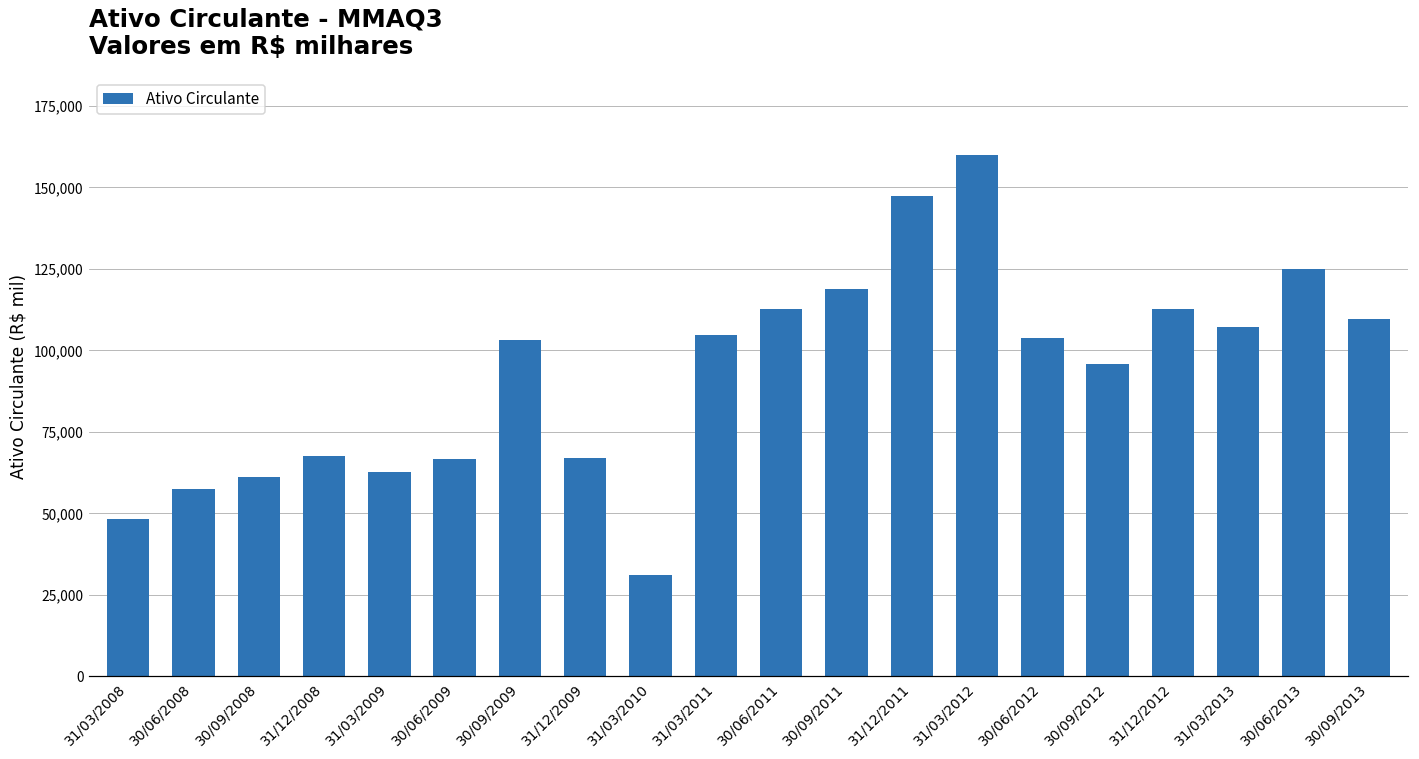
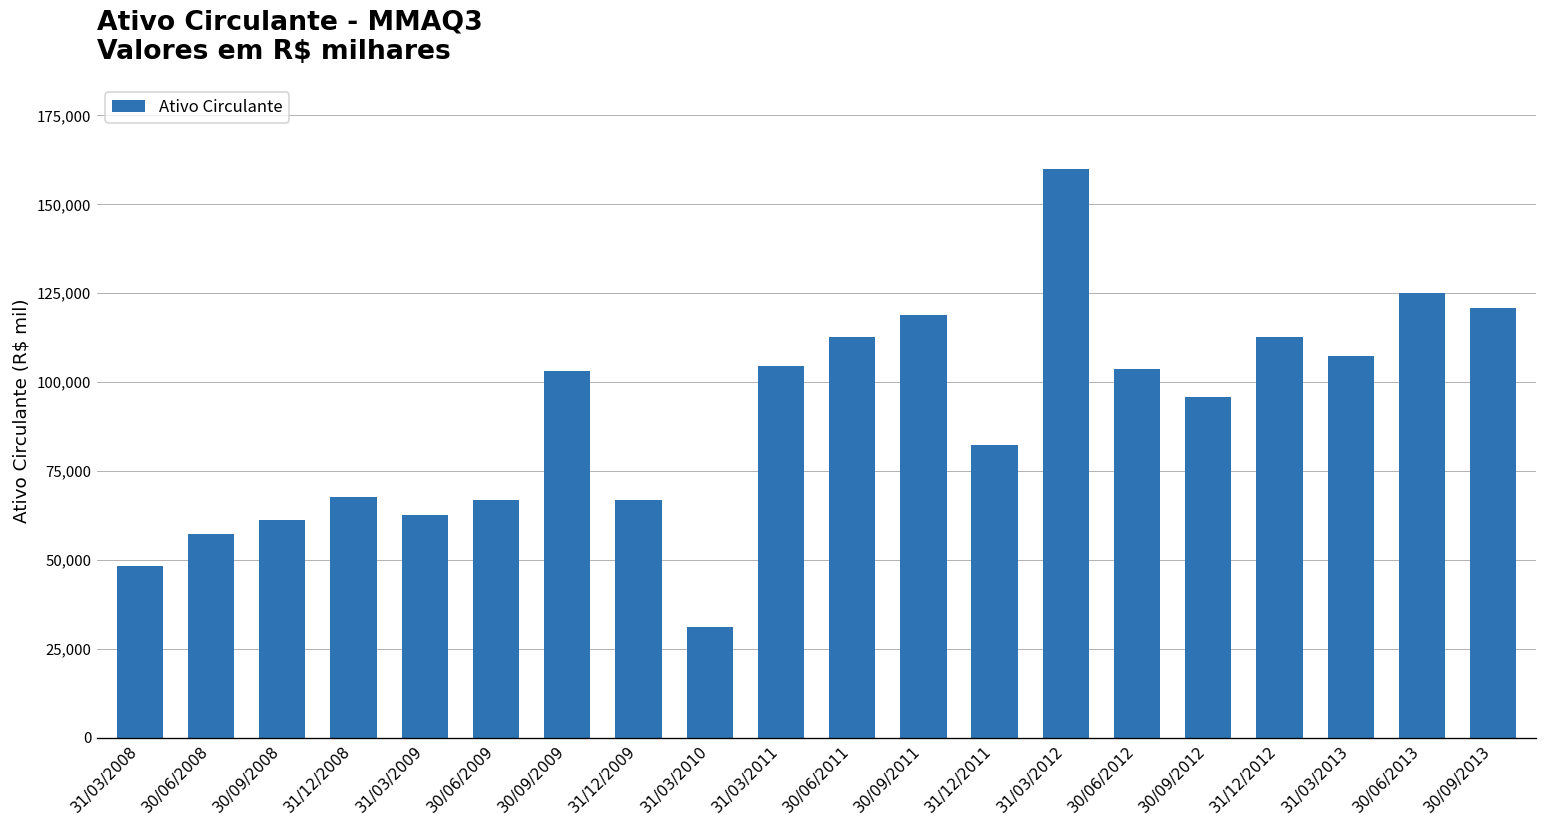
  {
    "31/03/2008": "48,000",
    "30/06/2008": "57,000",
    "30/09/2008": "61,000",
    "31/12/2008": "68,000",
    "31/03/2009": "63,000",
    "30/06/2009": "67,000",
    "30/09/2009": "103,000",
    "31/12/2009": "67,000",
    "31/03/2010": "31,000",
    "31/03/2011": "105,000",
    "30/06/2011": "113,000",
    "30/09/2011": "119,000",
-   "31/12/2011": "147,000",
+   "31/12/2011": "82,000",
    "31/03/2012": "160,000",
    "30/06/2012": "104,000",
    "30/09/2012": "96,000",
    "31/12/2012": "113,000",
    "31/03/2013": "107,000",
    "30/06/2013": "125,000",
-   "30/09/2013": "110,000"
+   "30/09/2013": "121,000"
  }
